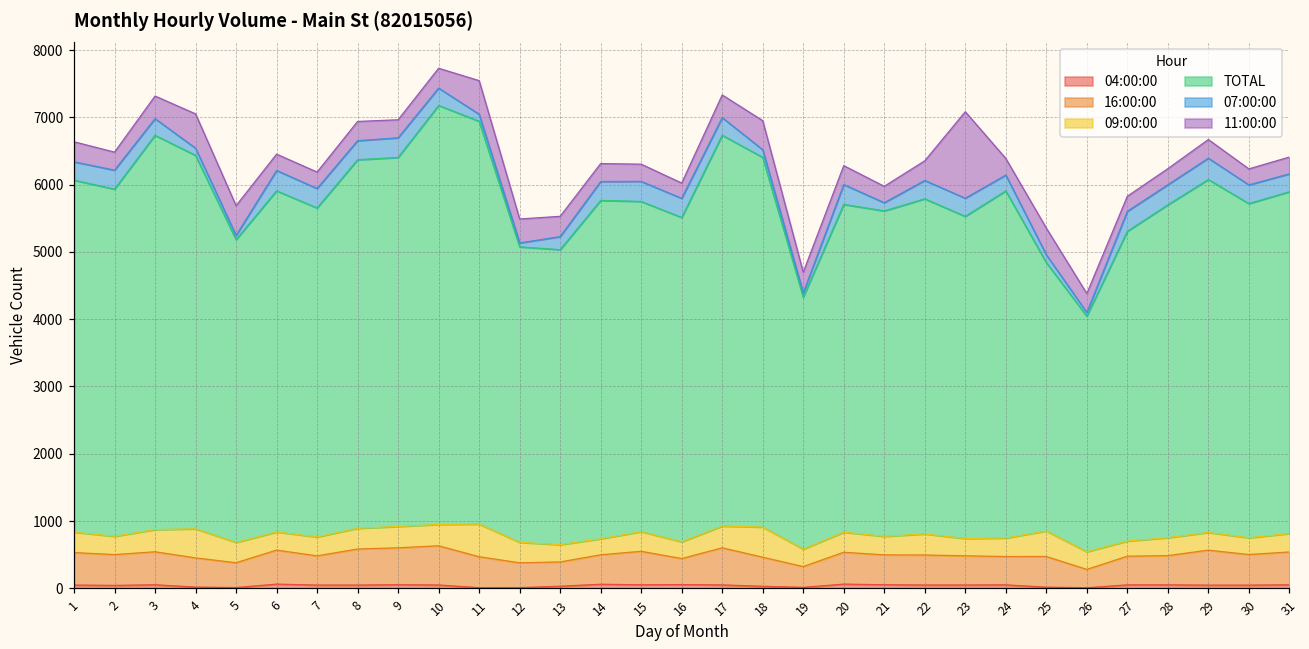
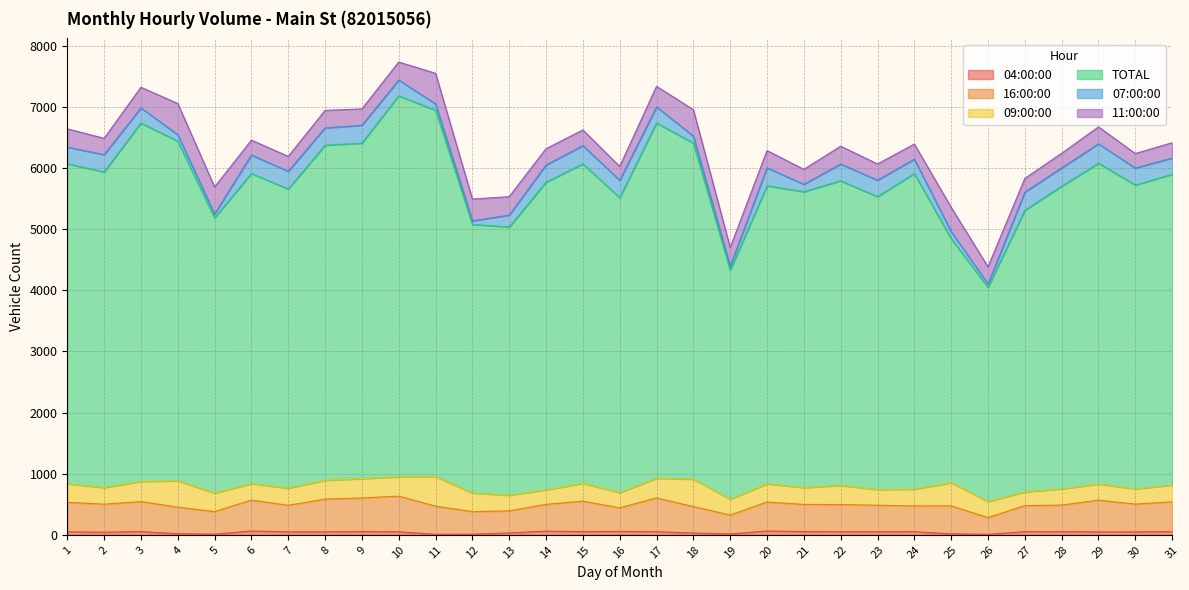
  {
    "09:00:00": {
      "1": 300,
      "2": 300,
      "3": 300,
      "4": 400,
      "5": 300,
      "6": 300,
      "7": 300,
      "8": 300,
      "9": 300,
      "10": 300,
      "11": 500,
      "12": 300,
      "13": 300,
      "14": 200,
      "15": 300,
      "16": 200,
      "17": 300,
      "18": 400,
      "19": 300,
      "20": 300,
      "21": 300,
      "22": 300,
      "23": 300,
      "24": 300,
      "25": 400,
      "26": 300,
      "27": 200,
      "28": 300,
      "29": 300,
      "30": 200,
      "31": 300
    },
    "TOTAL": {
      "1": 5200,
      "2": 5200,
      "3": 5900,
      "4": 5600,
      "5": 4500,
      "6": 5100,
      "7": 4900,
      "8": 5500,
      "9": 5500,
      "10": 6200,
      "11": 6000,
      "12": 4400,
      "13": 4400,
      "14": 5000,
-     "15": 4900,
+     "15": 5200,
      "16": 4800,
      "17": 5800,
      "18": 5500,
      "19": 3700,
      "20": 4900,
      "21": 4800,
      "22": 5000,
      "23": 4800,
      "24": 5200,
      "25": 4000,
      "26": 3500,
      "27": 4600,
      "28": 4900,
      "29": 5200,
      "30": 5000,
      "31": 5100
    },
    "07:00:00": {
      "1": 300,
      "2": 300,
      "3": 200,
      "4": 100,
      "5": 100,
      "6": 300,
      "7": 300,
      "8": 300,
      "9": 300,
      "10": 300,
      "11": 100,
      "12": 100,
      "13": 200,
      "14": 300,
      "15": 300,
      "16": 300,
      "17": 300,
      "18": 100,
      "19": 100,
      "20": 300,
      "21": 100,
      "22": 300,
      "23": 300,
      "24": 200,
      "25": 100,
      "26": 100,
      "27": 300,
      "28": 300,
      "29": 300,
      "30": 300,
      "31": 300
    },
    "11:00:00": {
      "1": 300,
      "2": 300,
      "3": 300,
      "4": 500,
      "5": 400,
      "6": 200,
      "7": 200,
      "8": 300,
      "9": 300,
      "10": 300,
      "11": 500,
      "12": 400,
      "13": 300,
      "14": 300,
      "15": 300,
      "16": 200,
      "17": 300,
      "18": 400,
      "19": 300,
      "20": 300,
      "21": 200,
      "22": 300,
-     "23": 1300,
+     "23": 300,
      "24": 200,
      "25": 400,
      "26": 300,
      "27": 200,
      "28": 200,
      "29": 300,
      "30": 200,
      "31": 300
    }
  }
